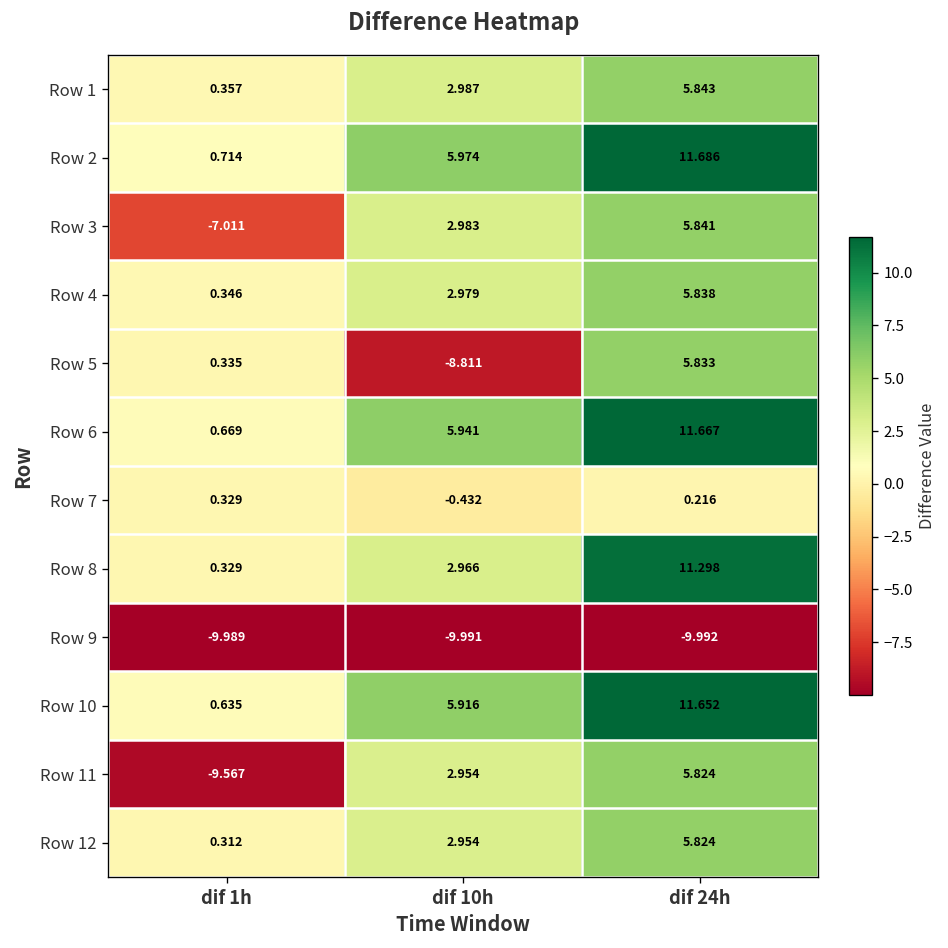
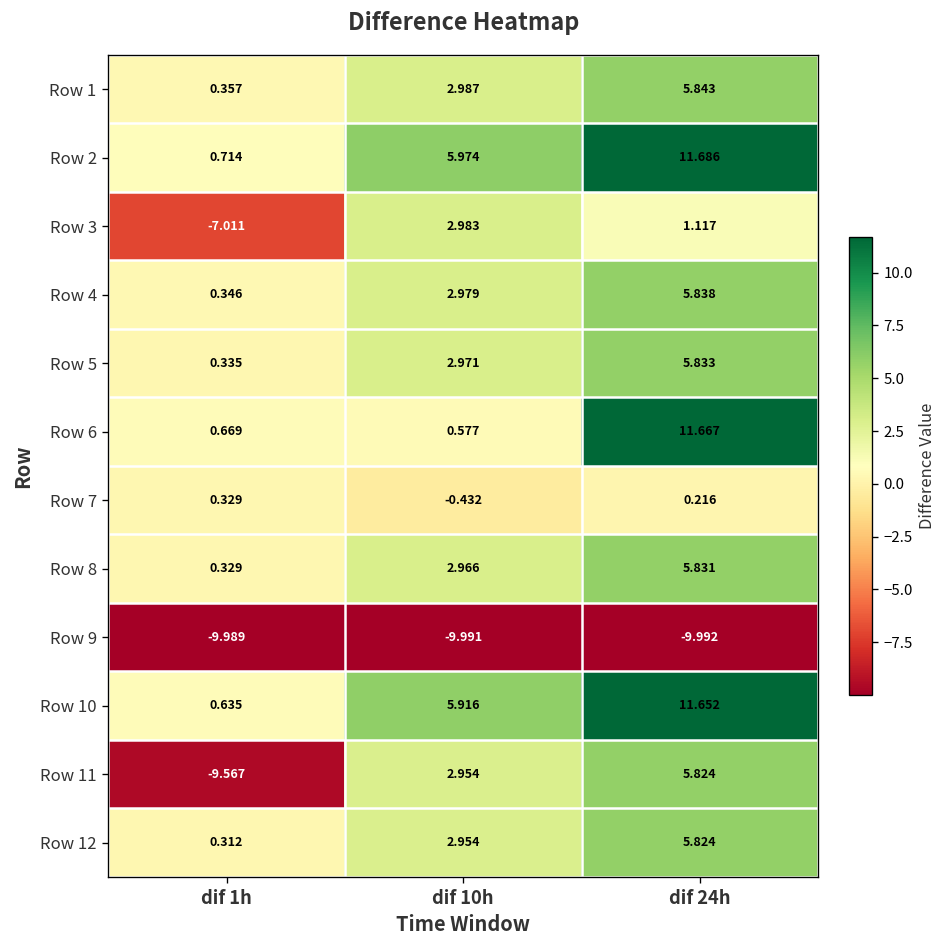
  {
    "Row 1": {
      "dif 1h": 0.357,
      "dif 10h": 2.987,
      "dif 24h": 5.843
    },
    "Row 2": {
      "dif 1h": 0.714,
      "dif 10h": 5.974,
      "dif 24h": 11.686
    },
    "Row 3": {
      "dif 1h": -7.011,
      "dif 10h": 2.983,
-     "dif 24h": 5.841
+     "dif 24h": 1.117
    },
    "Row 4": {
      "dif 1h": 0.346,
      "dif 10h": 2.979,
      "dif 24h": 5.838
    },
    "Row 5": {
      "dif 1h": 0.335,
-     "dif 10h": -8.811,
+     "dif 10h": 2.971,
      "dif 24h": 5.833
    },
    "Row 6": {
      "dif 1h": 0.669,
-     "dif 10h": 5.941,
+     "dif 10h": 0.577,
      "dif 24h": 11.667
    },
    "Row 7": {
      "dif 1h": 0.329,
      "dif 10h": -0.432,
      "dif 24h": 0.216
    },
    "Row 8": {
      "dif 1h": 0.329,
      "dif 10h": 2.966,
-     "dif 24h": 11.298
+     "dif 24h": 5.831
    },
    "Row 9": {
      "dif 1h": -9.989,
      "dif 10h": -9.991,
      "dif 24h": -9.992
    },
    "Row 10": {
      "dif 1h": 0.635,
      "dif 10h": 5.916,
      "dif 24h": 11.652
    },
    "Row 11": {
      "dif 1h": -9.567,
      "dif 10h": 2.954,
      "dif 24h": 5.824
    },
    "Row 12": {
      "dif 1h": 0.312,
      "dif 10h": 2.954,
      "dif 24h": 5.824
    }
  }
